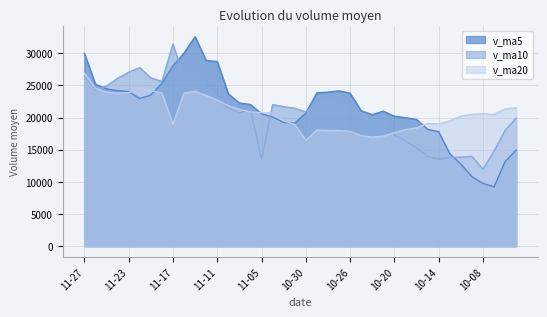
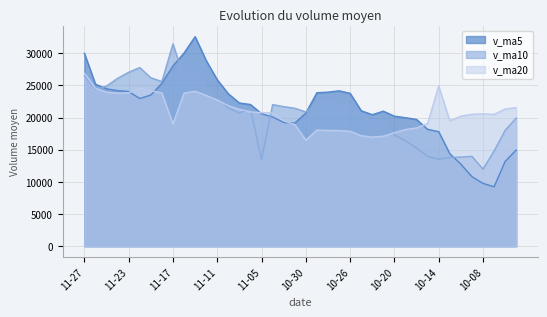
  {
    "v_ma5": {
      "11-27": 30000,
      "11-17": 28000,
-     "11-11": 29000,
+     "11-11": 26000,
      "10-26": 24000,
      "10-20": 20000,
      "10-14": 18000,
      "10-08": 10000
    },
    "v_ma10": {
      "11-27": 26000,
      "11-23": 27000,
      "11-17": 31000,
      "11-05": 13000,
      "10-26": 22000,
      "10-14": 14000,
      "10-08": 12000
    },
    "v_ma20": {
      "11-27": 27000,
      "11-17": 19000,
      "10-30": 16000,
      "10-26": 18000,
-     "10-14": 19000,
+     "10-14": 25000,
      "10-08": 21000
    }
  }
